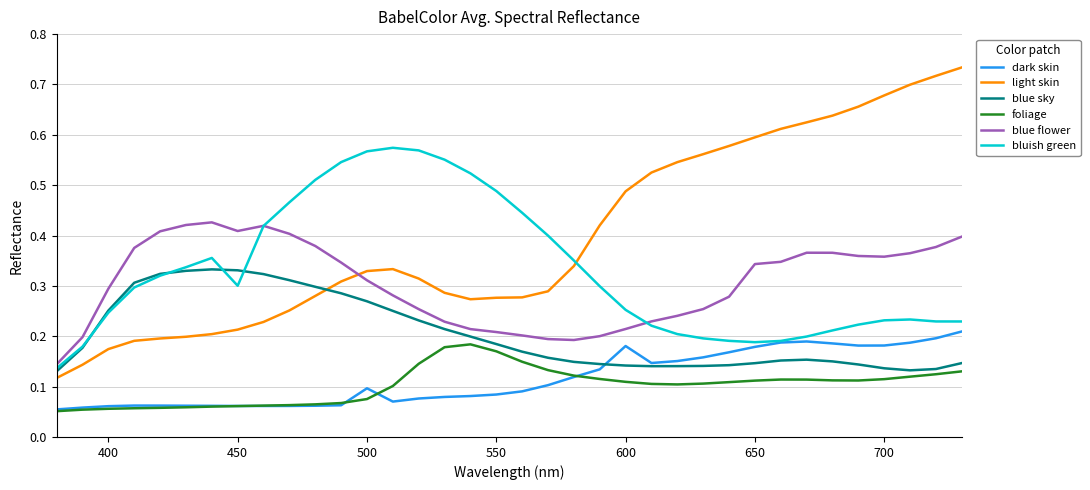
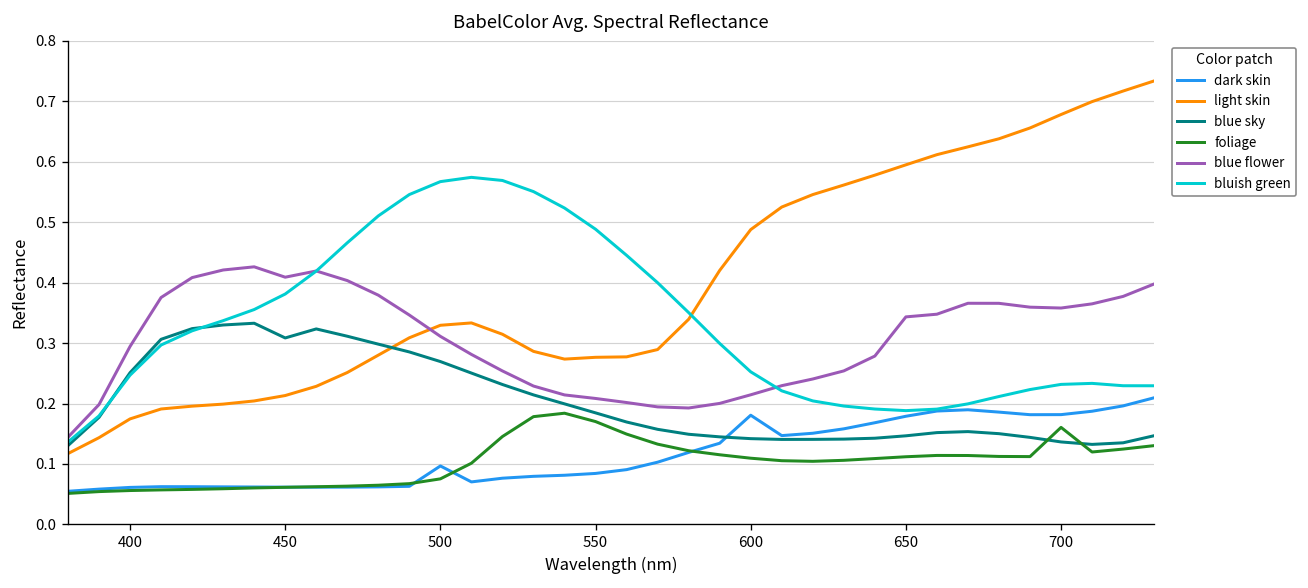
  {
    "dark skin": {
      "400": 0.06,
      "500": 0.10,
      "550": 0.08,
      "600": 0.18,
      "650": 0.18,
      "700": 0.18
    },
    "light skin": {
      "400": 0.17,
      "450": 0.21,
      "500": 0.33,
      "550": 0.28,
      "600": 0.49,
      "650": 0.59,
      "700": 0.68
    },
    "blue sky": {
-     "450": 0.33,
+     "450": 0.31,
      "500": 0.27,
      "550": 0.18,
      "600": 0.14,
      "650": 0.15,
      "700": 0.14
    },
    "foliage": {
      "400": 0.06,
      "500": 0.08,
      "550": 0.17,
      "600": 0.11,
      "650": 0.11,
-     "700": 0.11
+     "700": 0.16
    },
    "blue flower": {
      "400": 0.29,
      "450": 0.41,
      "500": 0.31,
      "550": 0.21,
      "600": 0.21,
      "650": 0.34,
      "700": 0.36
    },
    "bluish green": {
-     "450": 0.30,
+     "450": 0.38,
      "500": 0.57,
      "550": 0.49,
      "600": 0.25,
      "650": 0.19,
      "700": 0.23
    }
  }
